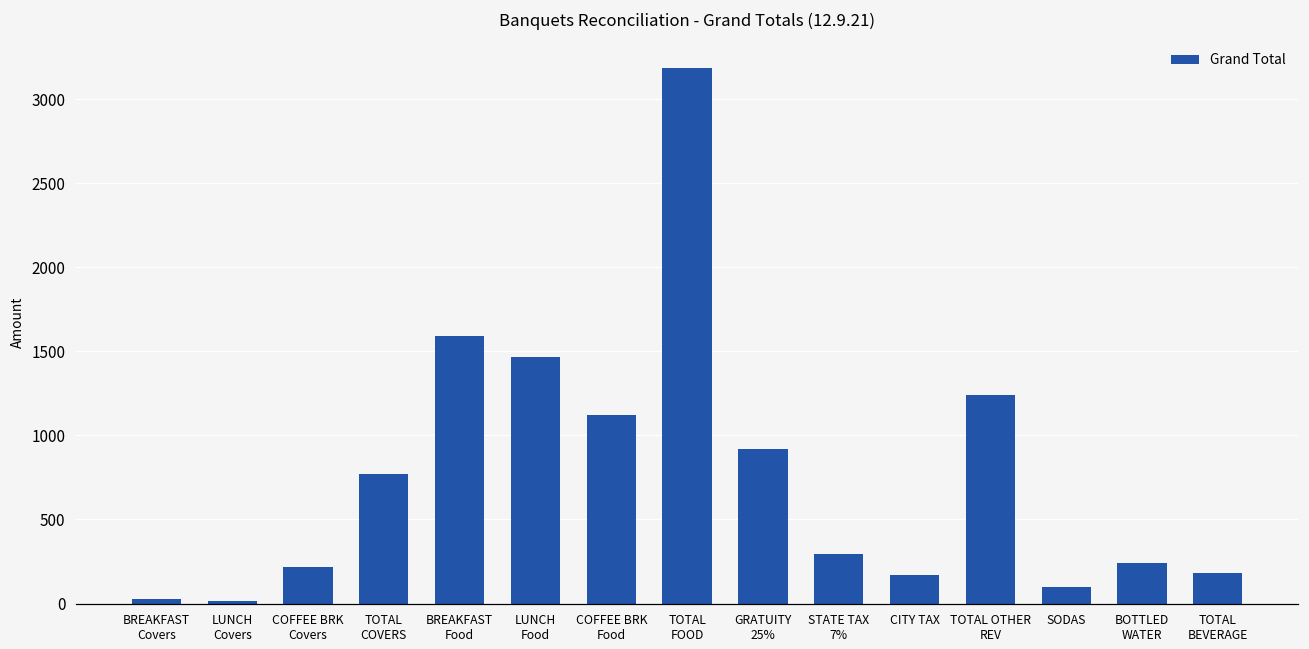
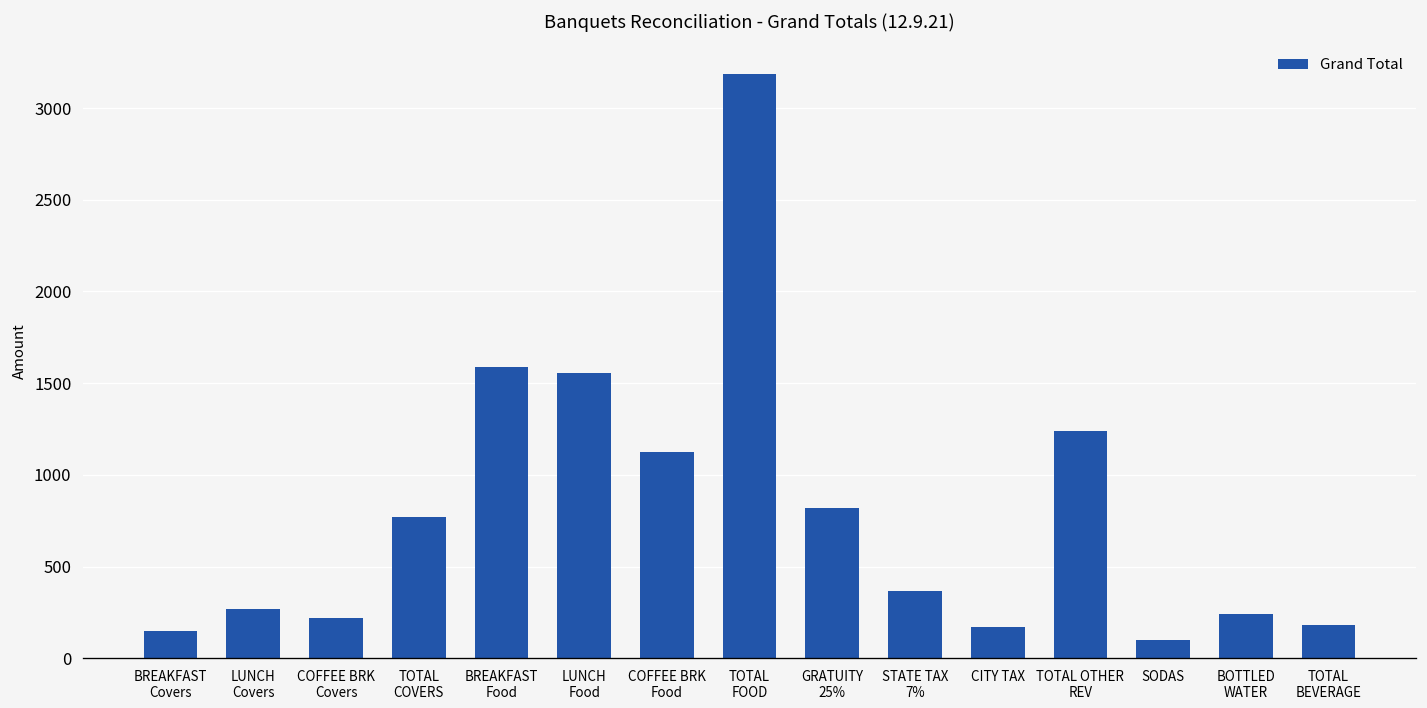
  {
-   "BREAKFAST Covers": 30,
-   "LUNCH Covers": 20,
+   "BREAKFAST Covers": 150,
+   "LUNCH Covers": 270,
    "COFFEE BRK Covers": 220,
    "TOTAL COVERS": 770,
    "BREAKFAST Food": 1590,
-   "LUNCH Food": 1470,
+   "LUNCH Food": 1560,
    "COFFEE BRK Food": 1120,
    "TOTAL FOOD": 3190,
-   "GRATUITY 25%": 920,
-   "STATE TAX 7%": 290,
+   "GRATUITY 25%": 820,
+   "STATE TAX 7%": 370,
    "CITY TAX": 170,
    "TOTAL OTHER REV": 1240,
    "SODAS": 100,
    "BOTTLED WATER": 240,
    "TOTAL BEVERAGE": 180
  }
